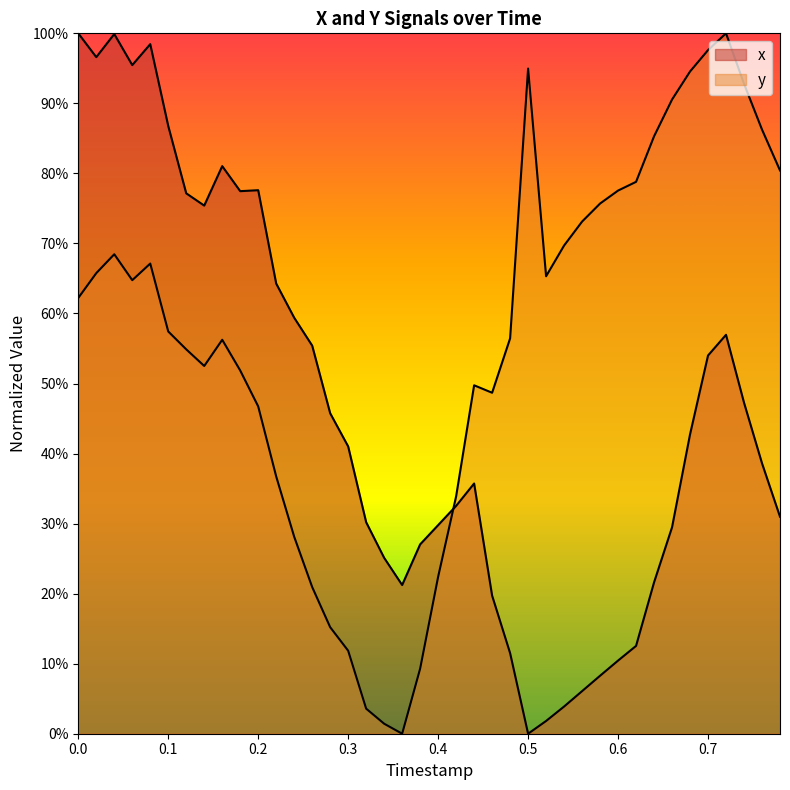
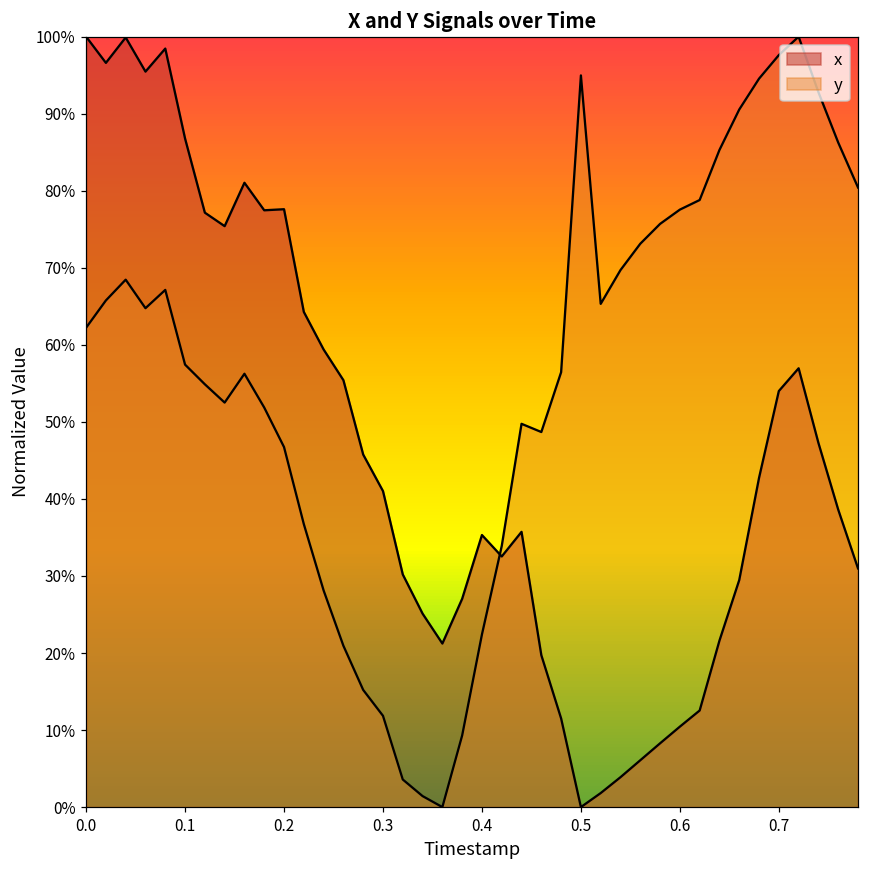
  {
    "x": {
      "0.0": "100%",
      "0.1": "87%",
      "0.2": "78%",
      "0.3": "41%",
-     "0.4": "30%",
+     "0.4": "35%",
      "0.5": "0%",
      "0.6": "10%",
      "0.7": "54%"
    },
    "y": {
      "0.0": "62%",
      "0.1": "57%",
      "0.2": "47%",
      "0.3": "12%",
      "0.4": "22%",
      "0.5": "95%",
      "0.6": "78%",
      "0.7": "98%"
    }
  }
